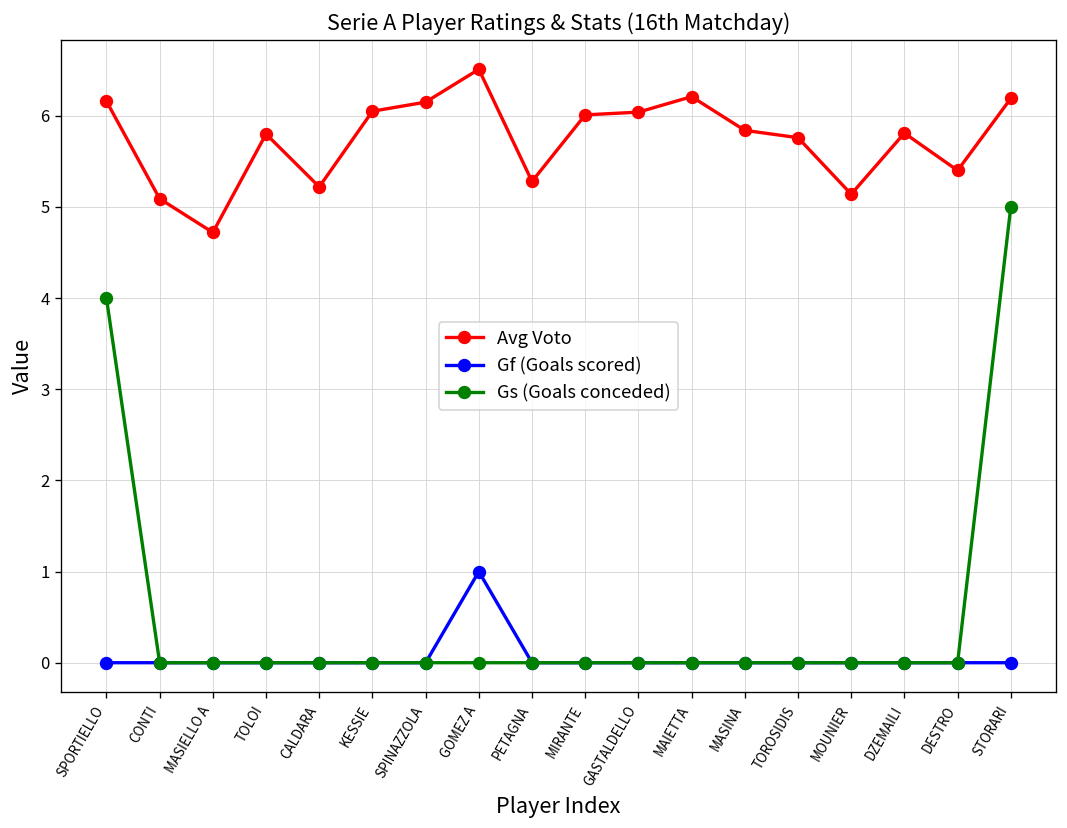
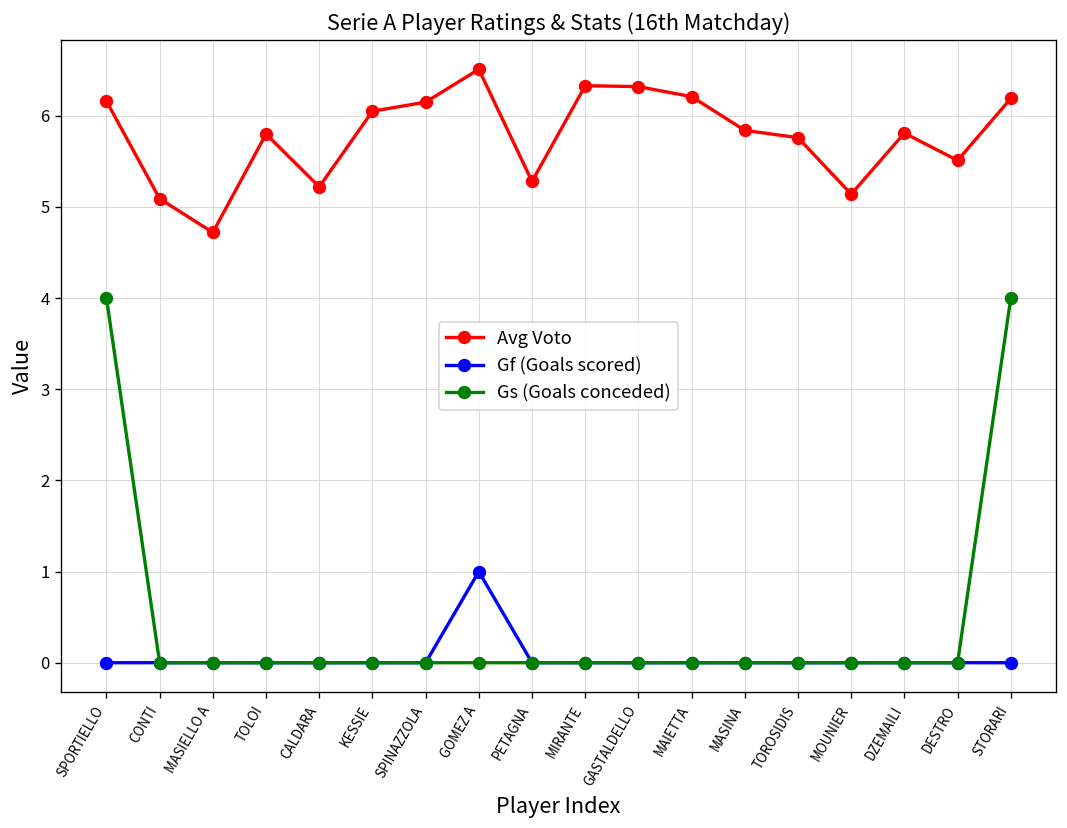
  {
    "Avg Voto": {
      "SPORTIELLO": 6.2,
      "CONTI": 5.1,
      "MASIELLO A": 4.7,
      "TOLOI": 5.8,
      "CALDARA": 5.2,
      "KESSIE": 6.1,
      "SPINAZZOLA": 6.2,
      "GOMEZ A": 6.5,
      "PETAGNA": 5.3,
-     "MIRANTE": 6.0,
-     "GASTALDELLO": 6.0,
+     "MIRANTE": 6.3,
+     "GASTALDELLO": 6.3,
      "MAIETTA": 6.2,
      "MASINA": 5.8,
      "TOROSIDIS": 5.8,
      "MOUNIER": 5.1,
      "DZEMAILI": 5.8,
-     "DESTRO": 5.4,
+     "DESTRO": 5.5,
      "STORARI": 6.2
    },
    "Gf (Goals scored)": {
      "SPORTIELLO": 0.0,
      "GOMEZ A": 1.0,
      "STORARI": 0.0
    },
    "Gs (Goals conceded)": {
      "SPORTIELLO": 4,
      "GOMEZ A": 0,
-     "STORARI": 5
+     "STORARI": 4
    }
  }
